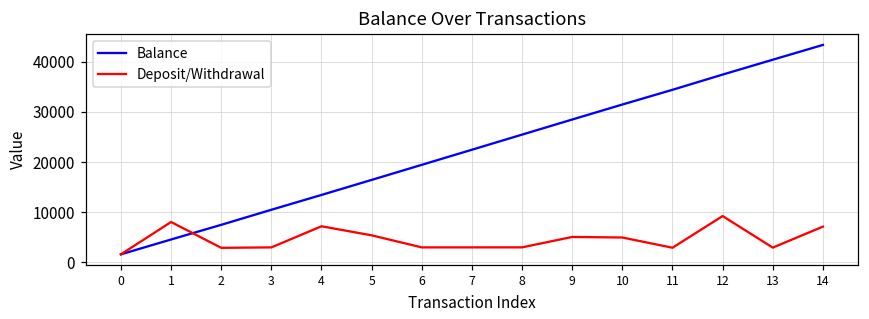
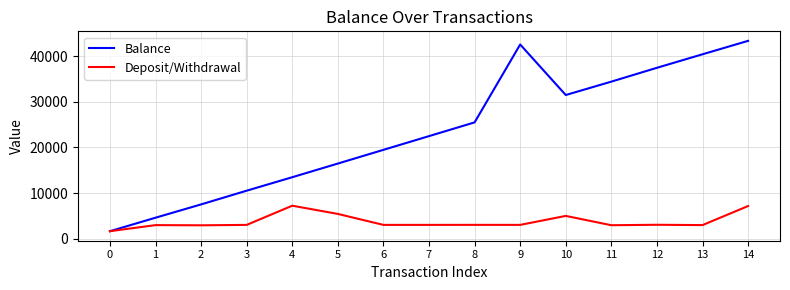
  {
    "Balance": {
      "1": 5000,
      "2": 8000,
      "3": 11000,
      "4": 13000,
      "5": 16000,
      "6": 19000,
      "7": 22000,
      "8": 25000,
-     "9": 28000,
+     "9": 43000,
      "10": 31000,
      "11": 34000,
      "12": 37000,
      "13": 40000,
      "14": 43000
    },
    "Deposit/Withdrawal": {
-     "1": 8000,
+     "1": 3000,
      "2": 3000,
      "3": 3000,
      "4": 7000,
      "5": 5000,
      "6": 3000,
      "7": 3000,
      "8": 3000,
-     "9": 5000,
+     "9": 3000,
      "10": 5000,
      "11": 3000,
-     "12": 9000,
+     "12": 3000,
      "13": 3000,
      "14": 7000
    }
  }
